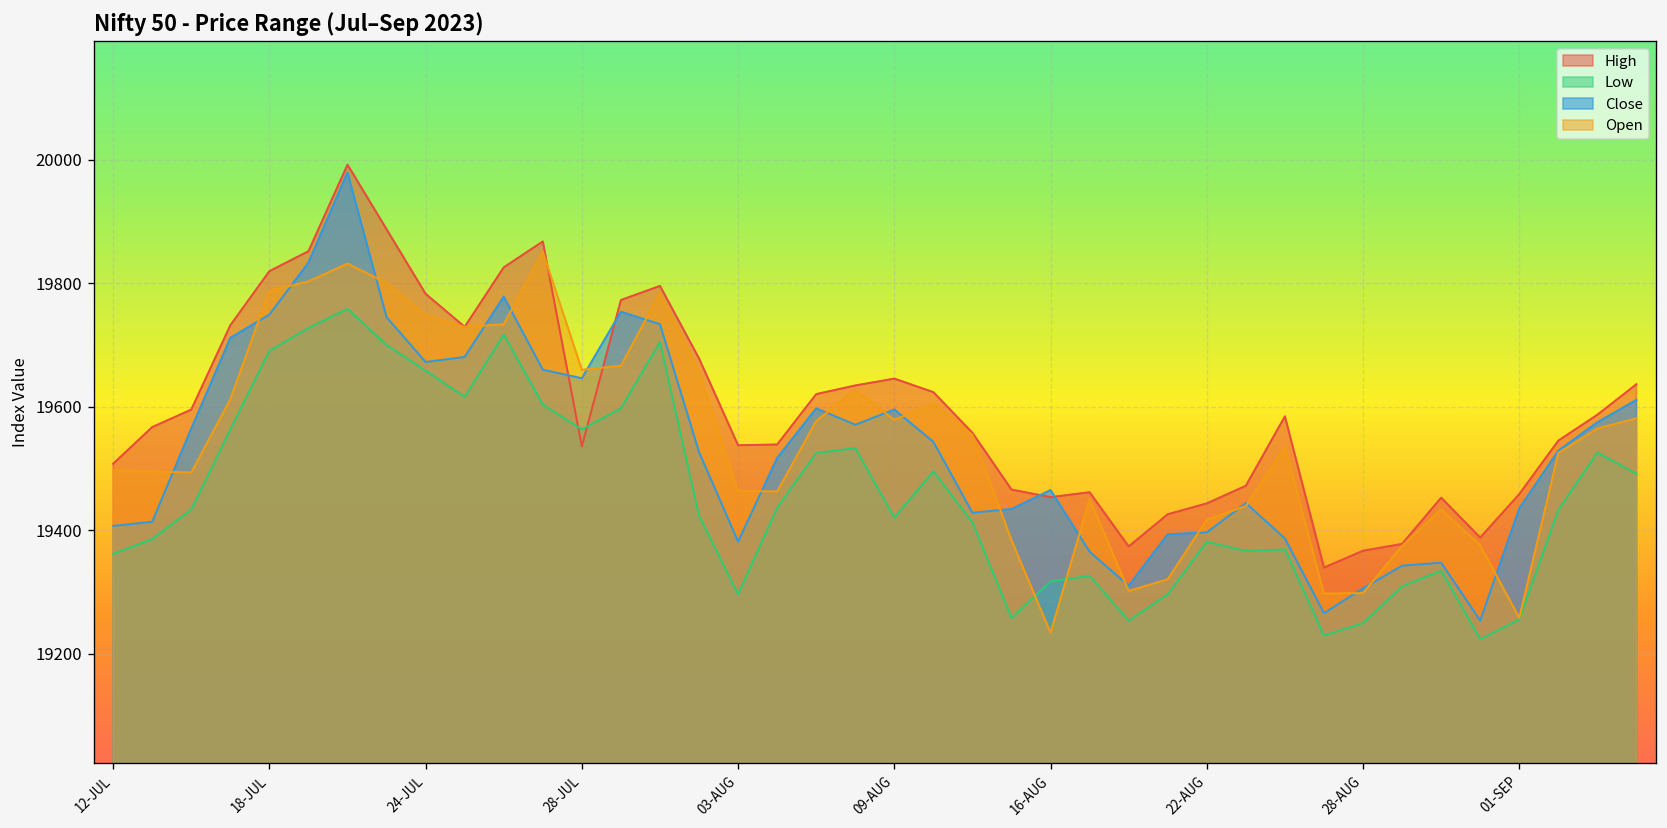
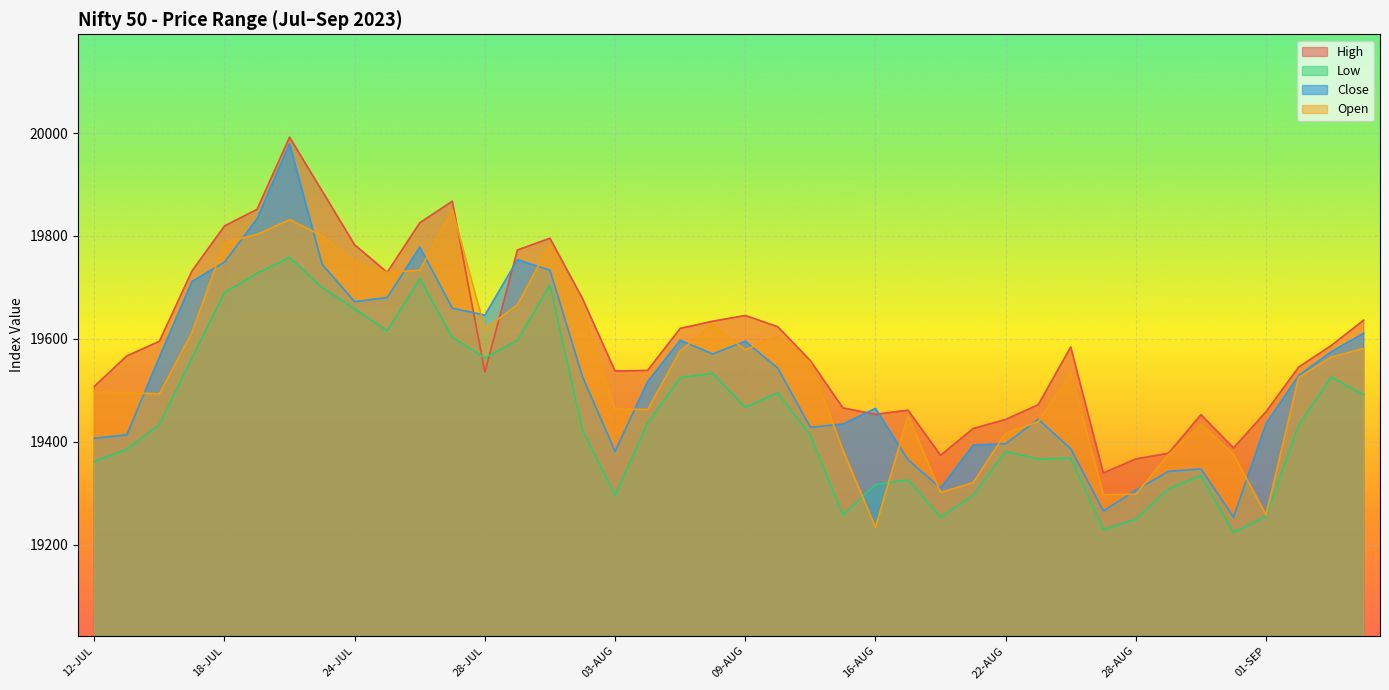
  {
    "High": {
      "12-JUL": 19510,
      "18-JUL": 19820,
      "24-JUL": 19780,
      "28-JUL": 19540,
      "03-AUG": 19540,
      "09-AUG": 19650,
      "16-AUG": 19450,
      "22-AUG": 19440,
      "28-AUG": 19370,
      "01-SEP": 19460
    },
    "Low": {
      "12-JUL": 19360,
      "18-JUL": 19690,
      "24-JUL": 19660,
      "28-JUL": 19560,
      "03-AUG": 19300,
-     "09-AUG": 19420,
+     "09-AUG": 19470,
      "16-AUG": 19320,
      "22-AUG": 19380,
      "28-AUG": 19250
    },
    "Close": {
      "12-JUL": 19410,
      "18-JUL": 19750,
      "24-JUL": 19670,
      "28-JUL": 19650,
      "03-AUG": 19380,
      "09-AUG": 19600,
      "16-AUG": 19470,
      "22-AUG": 19400,
      "28-AUG": 19310,
      "01-SEP": 19440
    },
    "Open": {
      "12-JUL": 19500,
      "18-JUL": 19790,
      "24-JUL": 19750,
-     "28-JUL": 19660,
+     "28-JUL": 19620,
      "03-AUG": 19460,
      "09-AUG": 19580,
      "16-AUG": 19230,
      "22-AUG": 19420,
      "28-AUG": 19300
    }
  }
